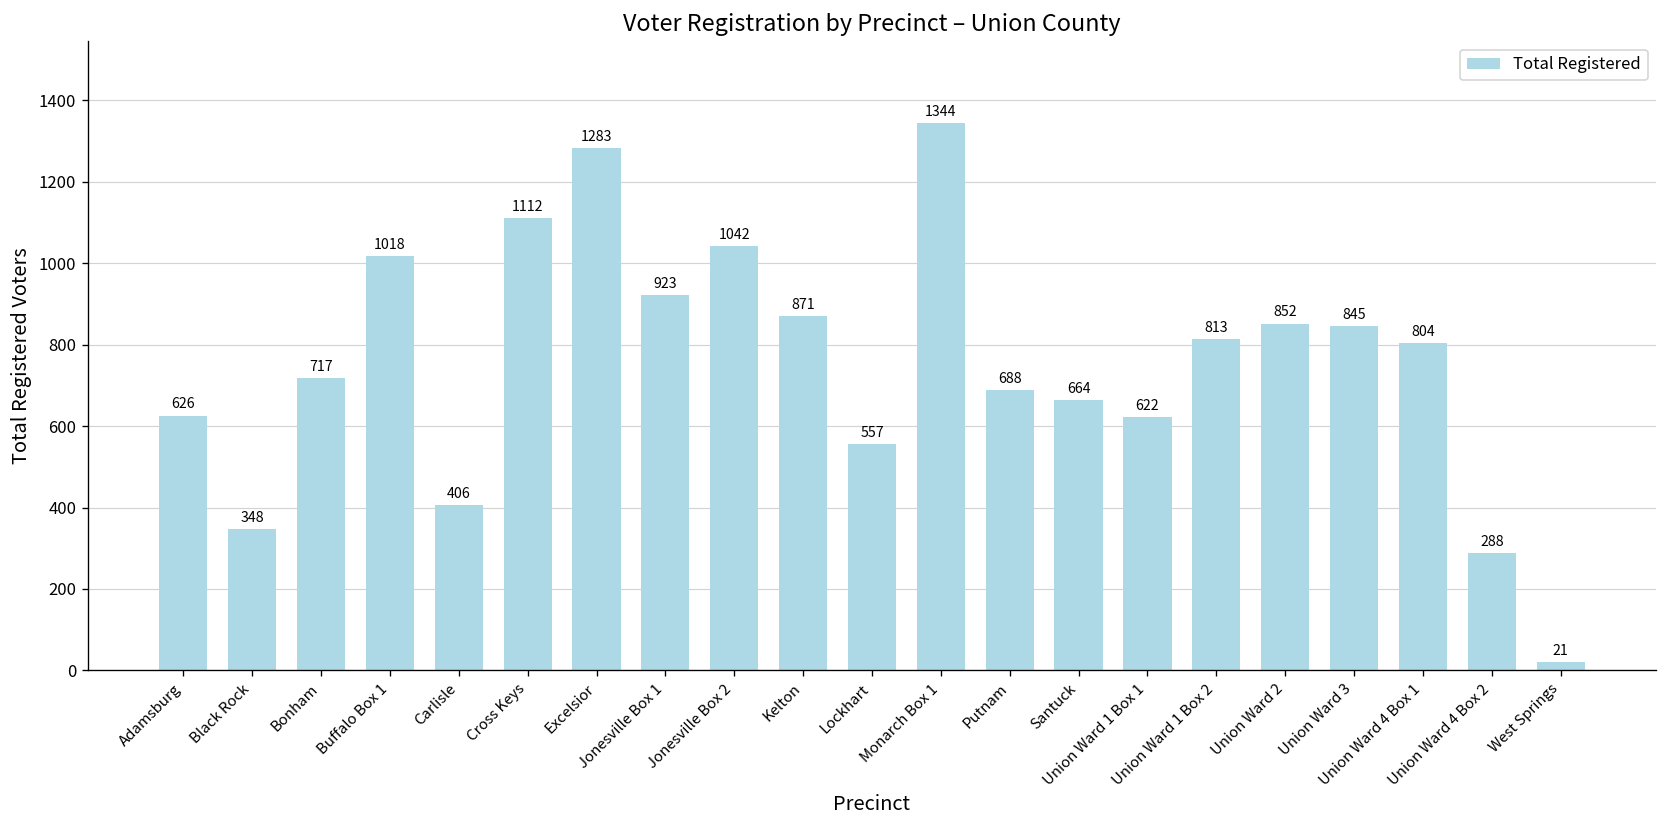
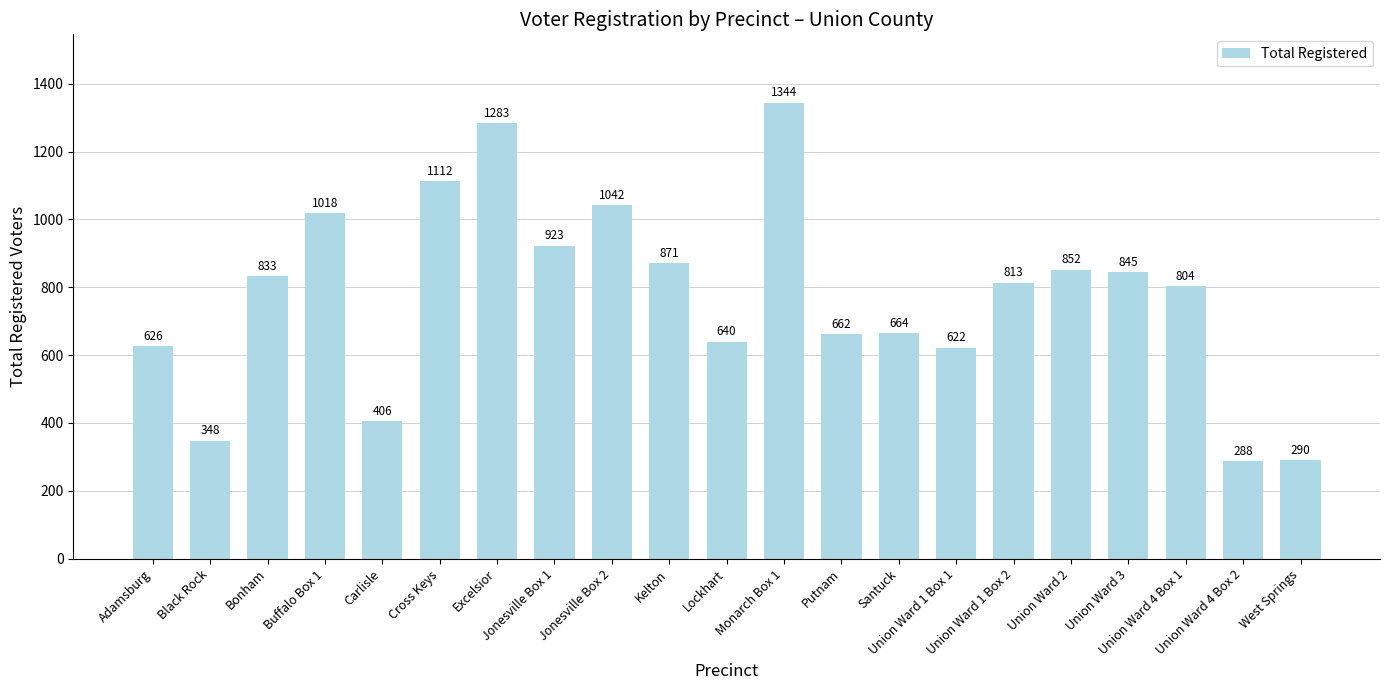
  {
    "Adamsburg": 626,
    "Black Rock": 348,
-   "Bonham": 717,
+   "Bonham": 833,
    "Buffalo Box 1": 1018,
    "Carlisle": 406,
    "Cross Keys": 1112,
    "Excelsior": 1283,
    "Jonesville Box 1": 923,
    "Jonesville Box 2": 1042,
    "Kelton": 871,
-   "Lockhart": 557,
+   "Lockhart": 640,
    "Monarch Box 1": 1344,
-   "Putnam": 688,
+   "Putnam": 662,
    "Santuck": 664,
    "Union Ward 1 Box 1": 622,
    "Union Ward 1 Box 2": 813,
    "Union Ward 2": 852,
    "Union Ward 3": 845,
    "Union Ward 4 Box 1": 804,
    "Union Ward 4 Box 2": 288,
-   "West Springs": 21
+   "West Springs": 290
  }
